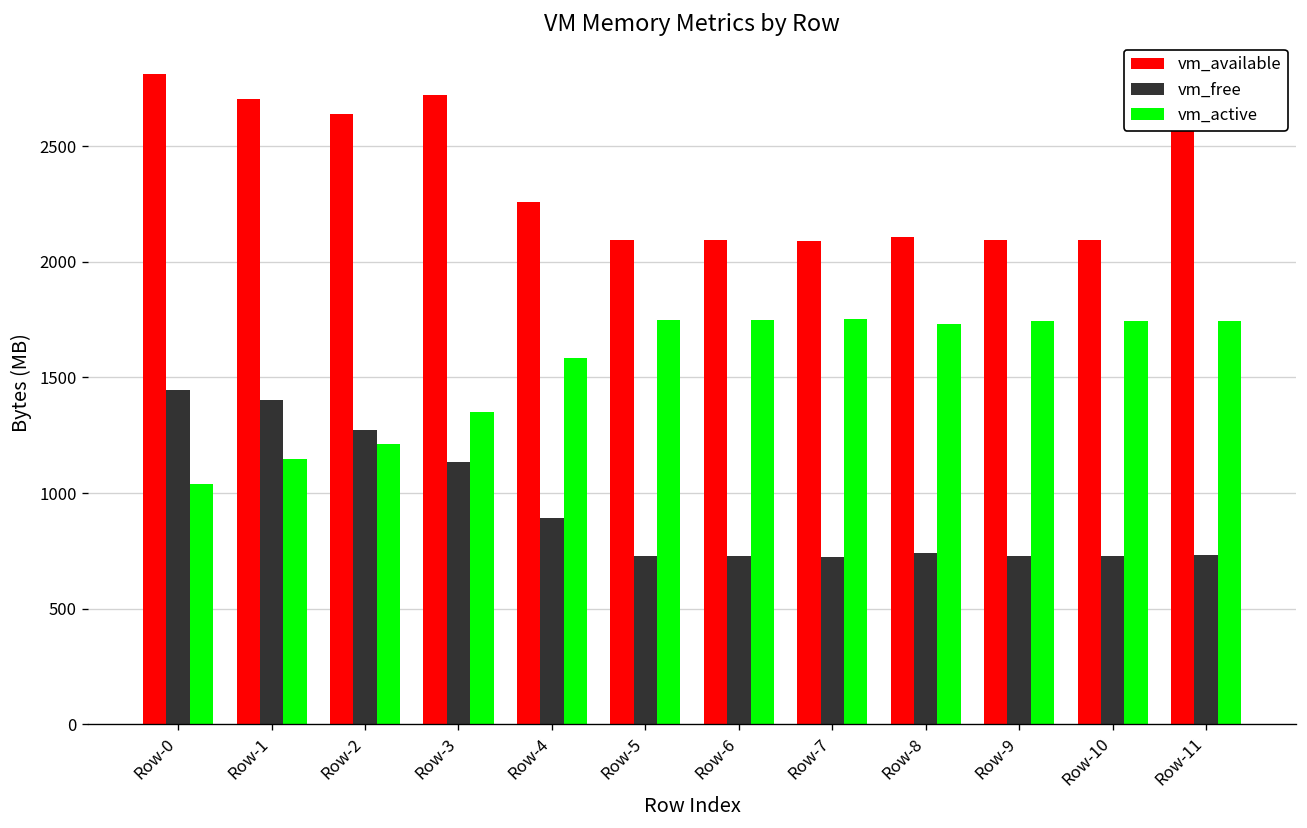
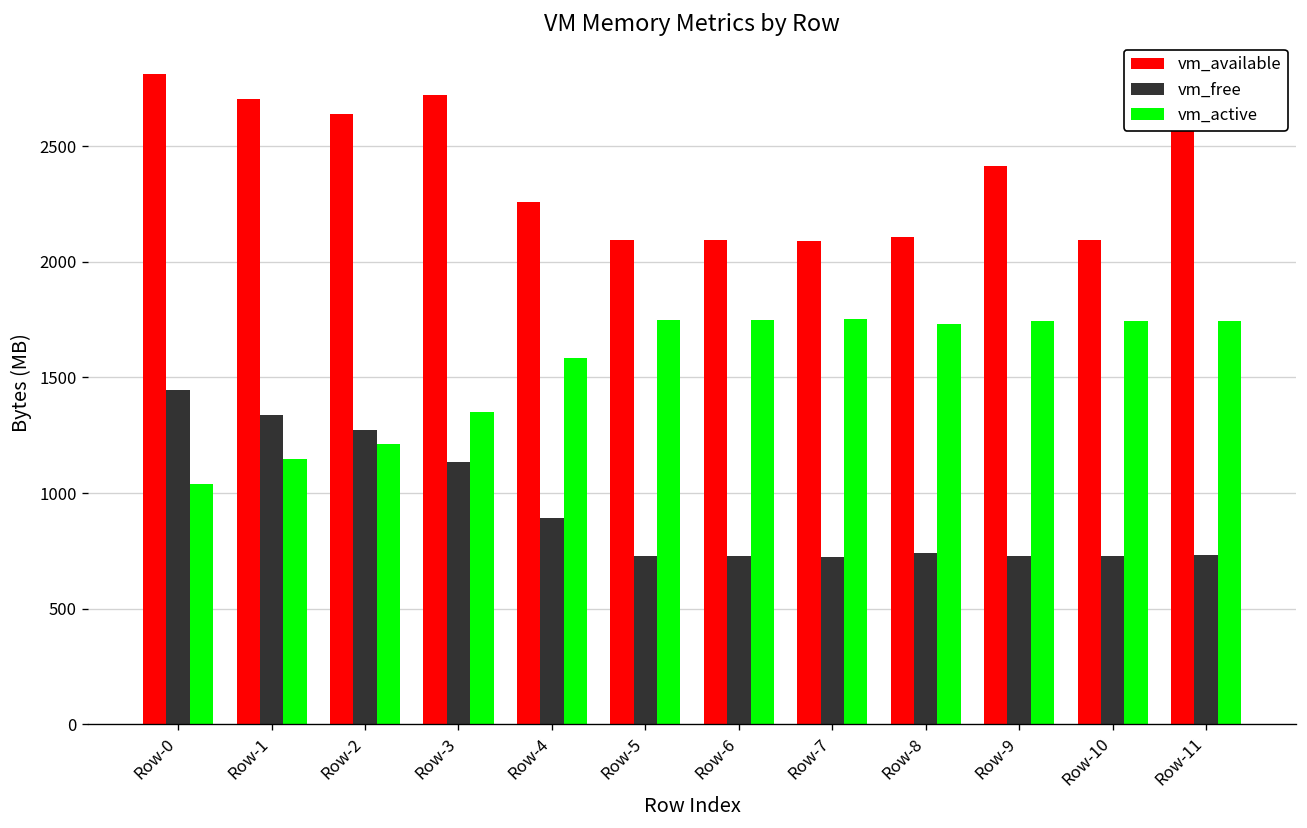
  {
    "vm_available": {
      "Row-0": 2810,
      "Row-1": 2710,
      "Row-2": 2640,
      "Row-3": 2720,
      "Row-4": 2260,
      "Row-5": 2100,
      "Row-6": 2090,
      "Row-7": 2090,
      "Row-8": 2110,
-     "Row-9": 2100,
+     "Row-9": 2410,
      "Row-10": 2100
    },
    "vm_free": {
      "Row-0": 1450,
-     "Row-1": 1400,
+     "Row-1": 1340,
      "Row-2": 1270,
      "Row-3": 1130,
      "Row-4": 890,
      "Row-5": 730,
      "Row-6": 730,
      "Row-7": 720,
      "Row-8": 740,
      "Row-9": 730,
      "Row-10": 730,
      "Row-11": 730
    },
    "vm_active": {
      "Row-0": 1040,
      "Row-1": 1150,
      "Row-2": 1210,
      "Row-3": 1350,
      "Row-4": 1580,
      "Row-5": 1750,
      "Row-6": 1750,
      "Row-7": 1750,
      "Row-8": 1730,
      "Row-9": 1750,
      "Row-10": 1750,
      "Row-11": 1750
    }
  }
